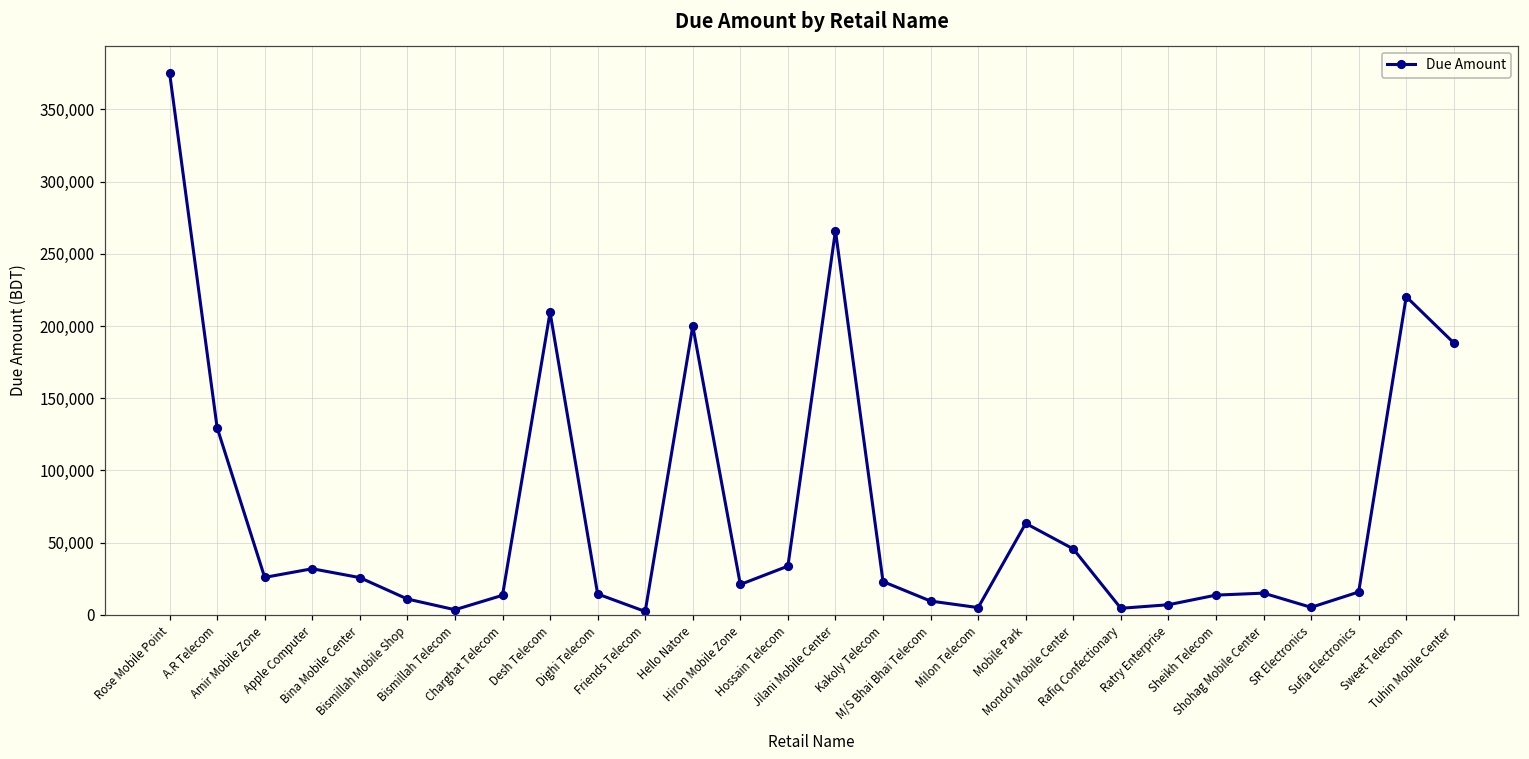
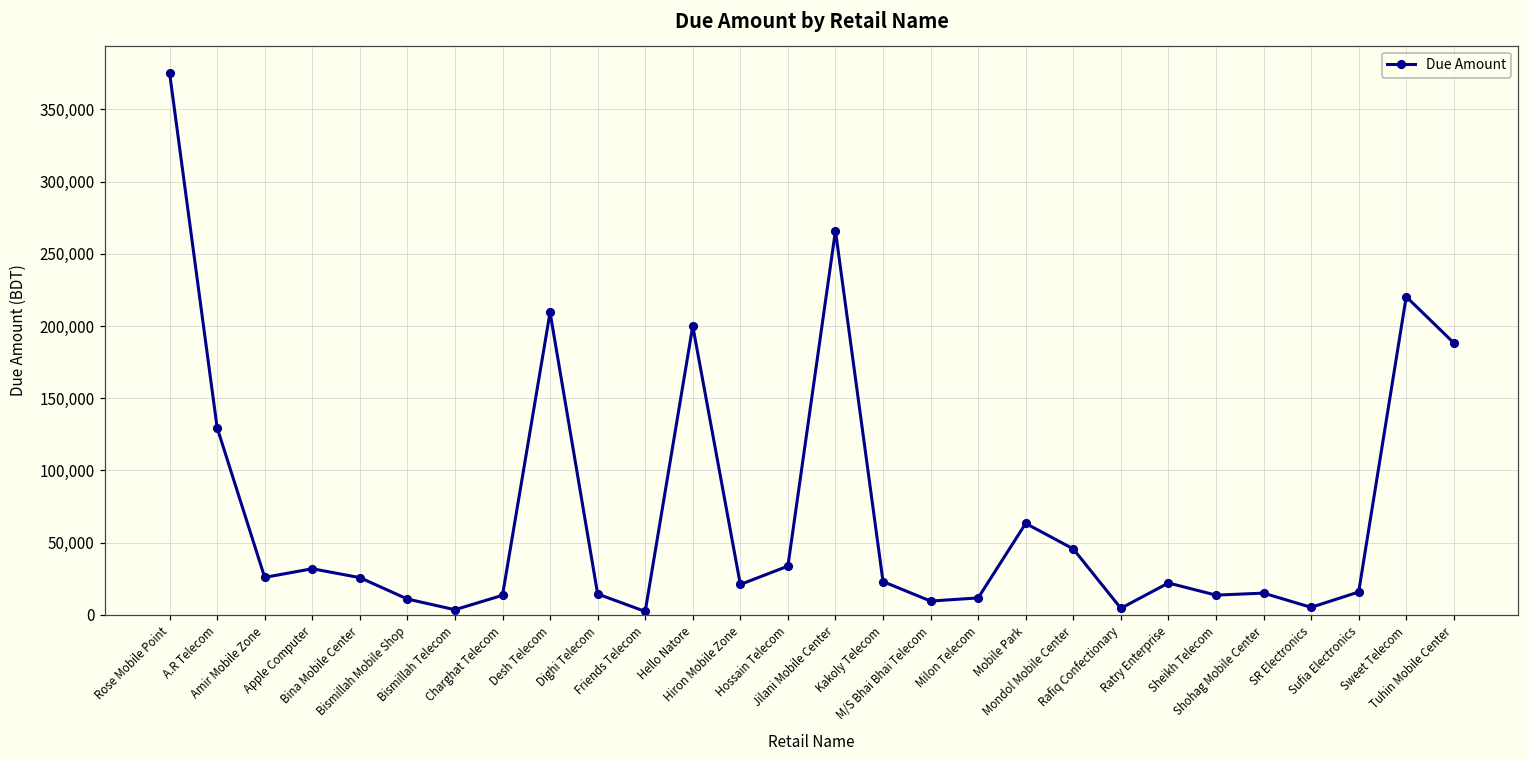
  {
    "Rose Mobile Point": "375,000",
    "A.R Telecom": "130,000",
    "Amir Mobile Zone": "26,000",
    "Apple Computer": "32,000",
    "Bina Mobile Center": "26,000",
    "Bismillah Mobile Shop": "11,000",
    "Bismillah Telecom": "4,000",
    "Charghat Telecom": "14,000",
    "Desh Telecom": "209,000",
    "Dighi Telecom": "14,000",
    "Friends Telecom": "2,000",
    "Hello Natore": "200,000",
    "Hiron Mobile Zone": "21,000",
    "Hossain Telecom": "34,000",
    "Jilani Mobile Center": "266,000",
    "Kakoly Telecom": "23,000",
    "M/S Bhai Bhai Telecom": "10,000",
-   "Milon Telecom": "5,000",
+   "Milon Telecom": "12,000",
    "Mobile Park": "63,000",
    "Mondol Mobile Center": "46,000",
    "Rafiq Confectionary": "5,000",
-   "Ratry Enterprise": "7,000",
+   "Ratry Enterprise": "22,000",
    "Sheikh Telecom": "14,000",
    "Shohag Mobile Center": "15,000",
    "SR Electronics": "5,000",
    "Sufia Electronics": "16,000",
    "Sweet Telecom": "220,000",
    "Tuhin Mobile Center": "188,000"
  }
